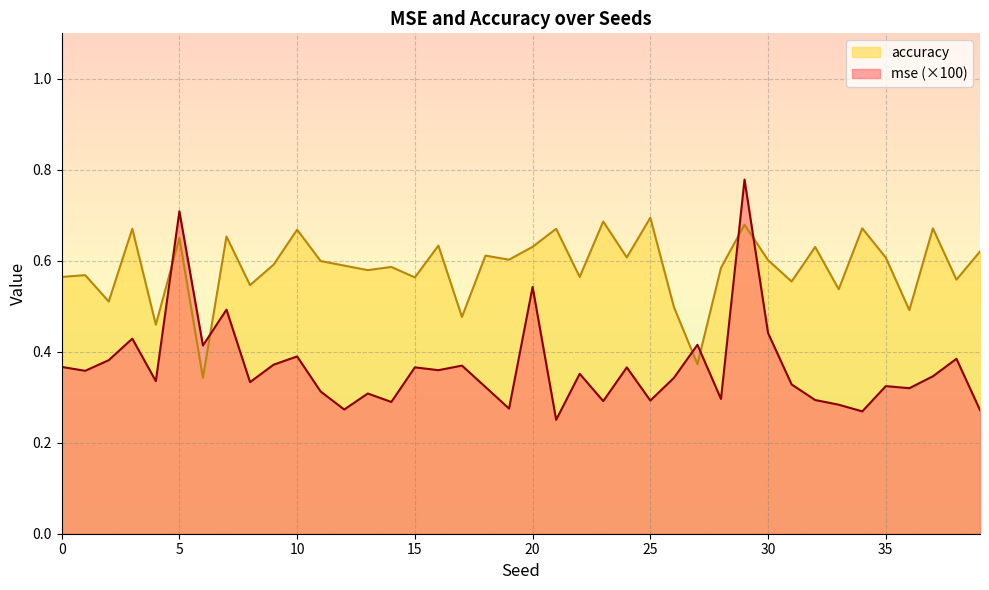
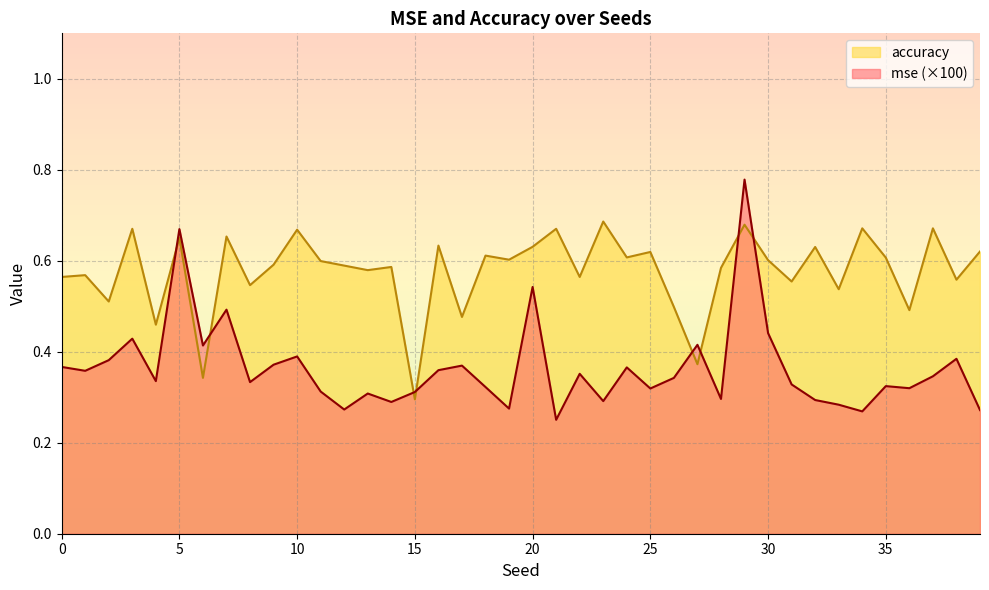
  {
    "accuracy": {
      "0": 0.56,
      "5": 0.65,
      "10": 0.67,
-     "15": 0.56,
+     "15": 0.30,
      "20": 0.63,
-     "25": 0.69,
+     "25": 0.62,
      "30": 0.60,
      "35": 0.61
    },
    "mse (×100)": {
      "0": 0.37,
-     "5": 0.71,
+     "5": 0.67,
      "10": 0.39,
-     "15": 0.37,
+     "15": 0.31,
      "20": 0.54,
-     "25": 0.29,
+     "25": 0.32,
      "30": 0.44,
      "35": 0.32
    }
  }
